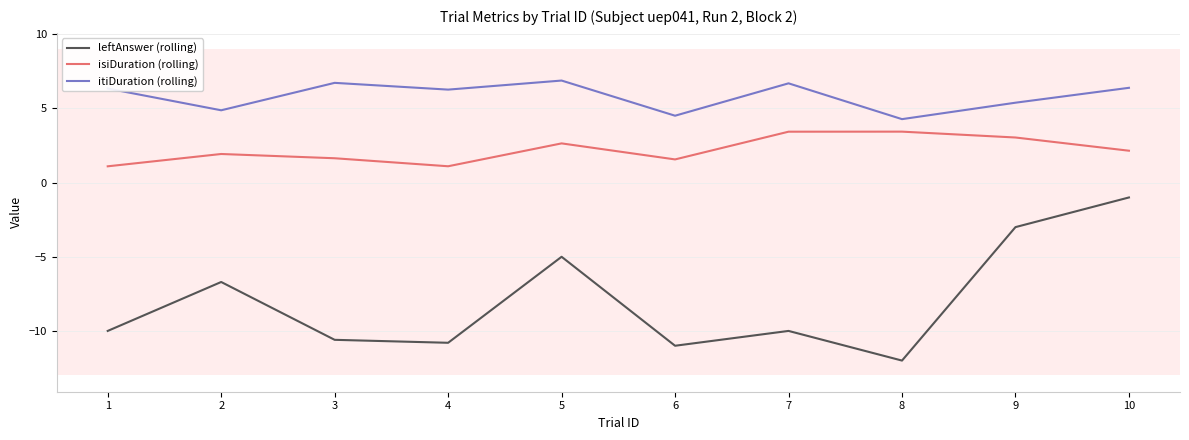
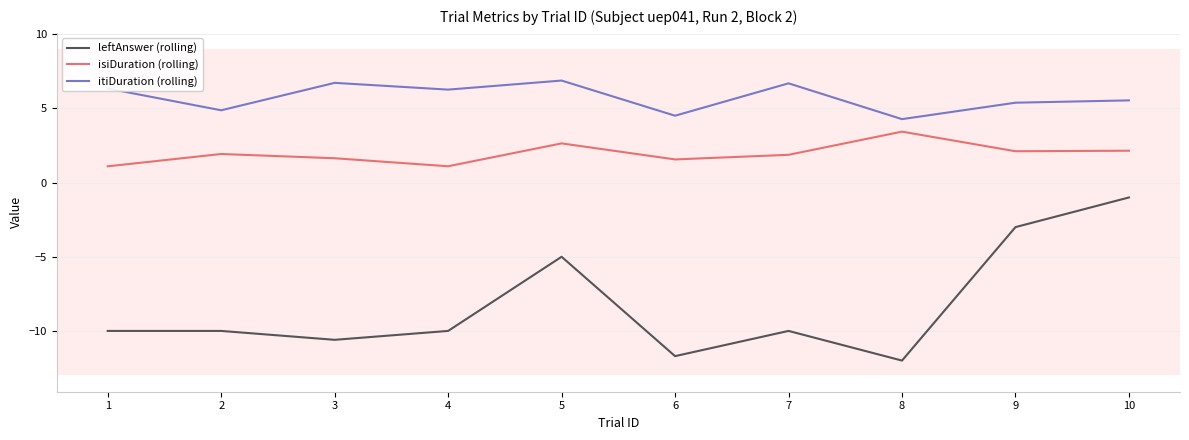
  {
    "leftAnswer (rolling)": {
      "1": -10.0,
-     "2": -6.7,
+     "2": -10.0,
      "3": -10.6,
-     "4": -10.8,
+     "4": -10.0,
      "5": -5.0,
-     "6": -11.0,
+     "6": -11.7,
      "7": -10.0,
      "8": -12.0,
      "9": -3.0,
      "10": -1.0
    },
    "isiDuration (rolling)": {
      "1": 1.1,
      "2": 1.9,
      "3": 1.6,
      "4": 1.1,
      "5": 2.6,
      "6": 1.6,
-     "7": 3.4,
+     "7": 1.9,
      "8": 3.4,
-     "9": 3.0,
+     "9": 2.1,
      "10": 2.2
    },
    "itiDuration (rolling)": {
      "2": 4.9,
      "3": 6.7,
      "4": 6.3,
      "5": 6.9,
      "6": 4.5,
      "7": 6.7,
      "8": 4.3,
      "9": 5.4,
-     "10": 6.4
+     "10": 5.5
    }
  }
